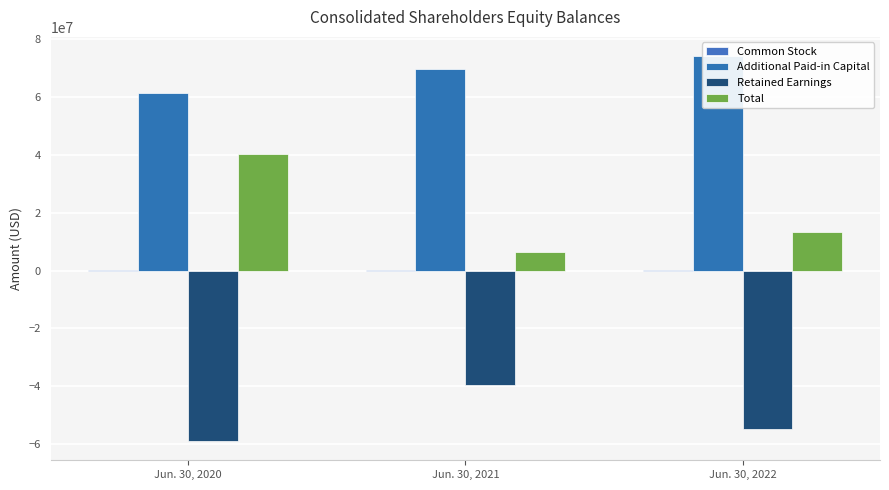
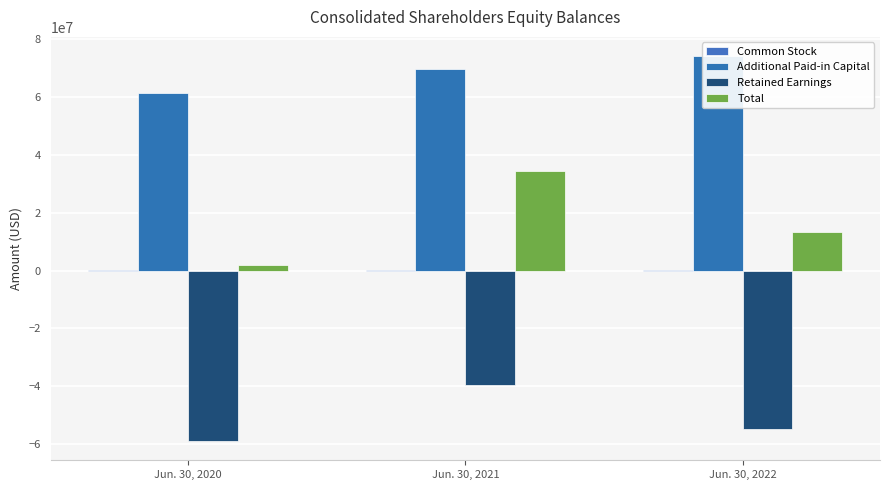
  {
    "Retained Earnings": {
      "Jun. 30, 2020": -59000000,
      "Jun. 30, 2021": -40000000,
      "Jun. 30, 2022": -55000000
    },
    "Total": {
-     "Jun. 30, 2020": 40000000,
-     "Jun. 30, 2021": 6000000,
+     "Jun. 30, 2020": 2000000,
+     "Jun. 30, 2021": 35000000,
      "Jun. 30, 2022": 13000000
    }
  }
